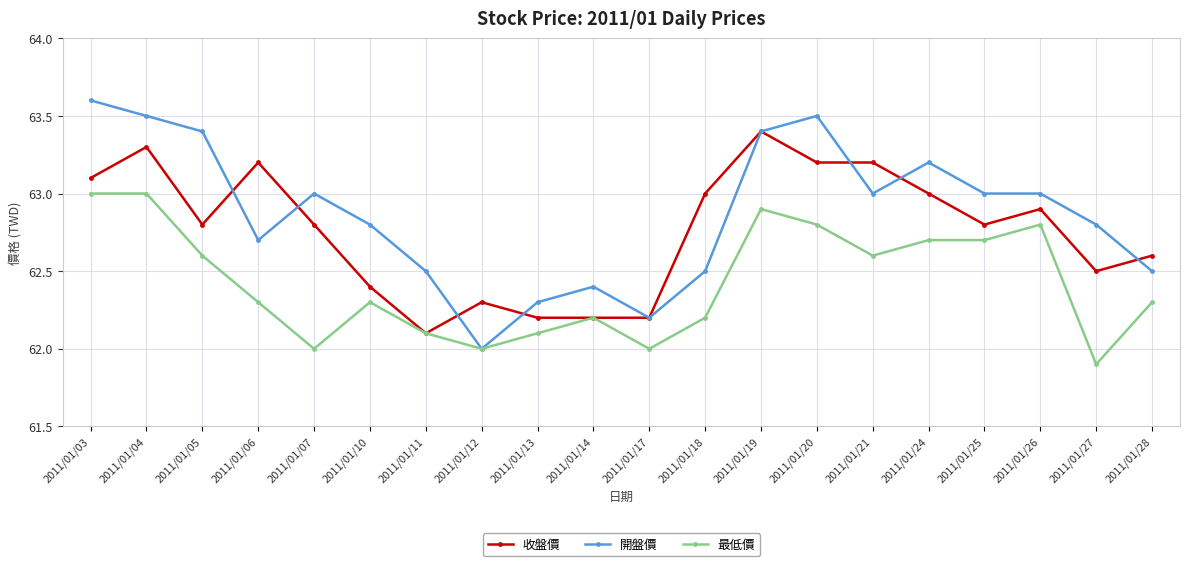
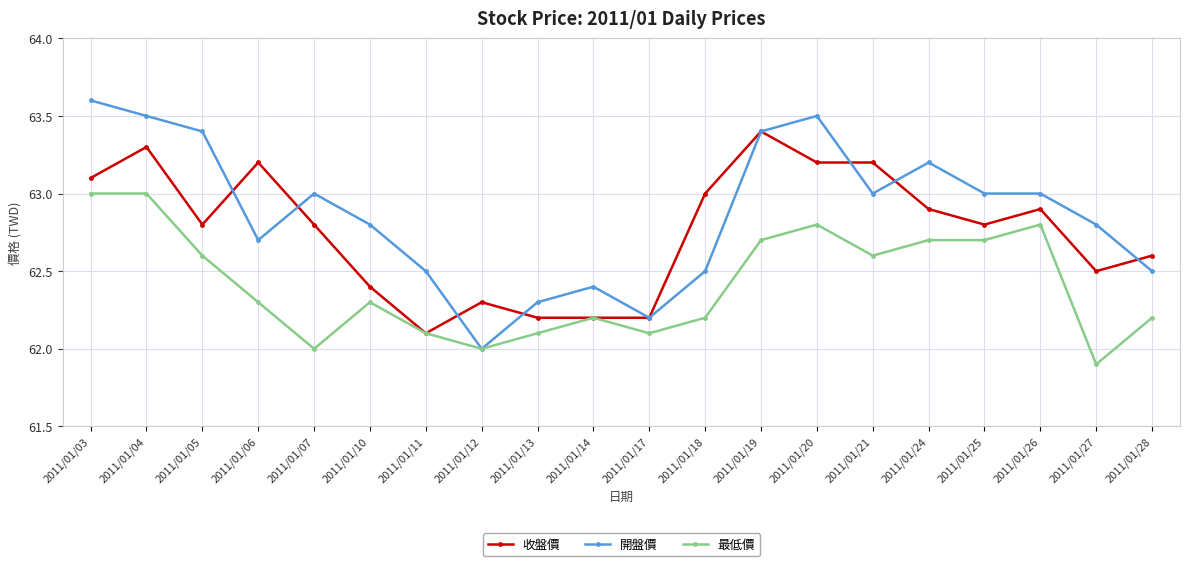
  {
    "收盤價": {
      "2011/01/03": 63.1,
      "2011/01/04": 63.3,
      "2011/01/05": 62.8,
      "2011/01/06": 63.2,
      "2011/01/07": 62.8,
      "2011/01/10": 62.4,
      "2011/01/12": 62.3,
      "2011/01/13": 62.2,
      "2011/01/18": 63.0,
      "2011/01/20": 63.2,
      "2011/01/21": 63.2,
-     "2011/01/24": 63.0,
+     "2011/01/24": 62.9,
      "2011/01/25": 62.8,
      "2011/01/26": 62.9,
      "2011/01/27": 62.5,
      "2011/01/28": 62.6
    },
    "開盤價": {
      "2011/01/03": 63.6,
      "2011/01/04": 63.5,
      "2011/01/05": 63.4,
      "2011/01/06": 62.7,
      "2011/01/07": 63.0,
      "2011/01/10": 62.8,
      "2011/01/11": 62.5,
      "2011/01/13": 62.3,
      "2011/01/14": 62.4,
      "2011/01/18": 62.5,
      "2011/01/20": 63.5,
      "2011/01/21": 63.0,
      "2011/01/24": 63.2,
      "2011/01/25": 63.0,
      "2011/01/26": 63.0,
      "2011/01/27": 62.8,
      "2011/01/28": 62.5
    },
    "最低價": {
      "2011/01/03": 63.0,
      "2011/01/04": 63.0,
      "2011/01/05": 62.6,
      "2011/01/06": 62.3,
      "2011/01/07": 62.0,
      "2011/01/10": 62.3,
      "2011/01/13": 62.1,
-     "2011/01/17": 62.0,
+     "2011/01/17": 62.1,
      "2011/01/18": 62.2,
-     "2011/01/19": 62.9,
+     "2011/01/19": 62.7,
      "2011/01/20": 62.8,
      "2011/01/21": 62.6,
      "2011/01/24": 62.7,
      "2011/01/25": 62.7,
      "2011/01/26": 62.8,
      "2011/01/27": 61.9,
-     "2011/01/28": 62.3
+     "2011/01/28": 62.2
    }
  }
